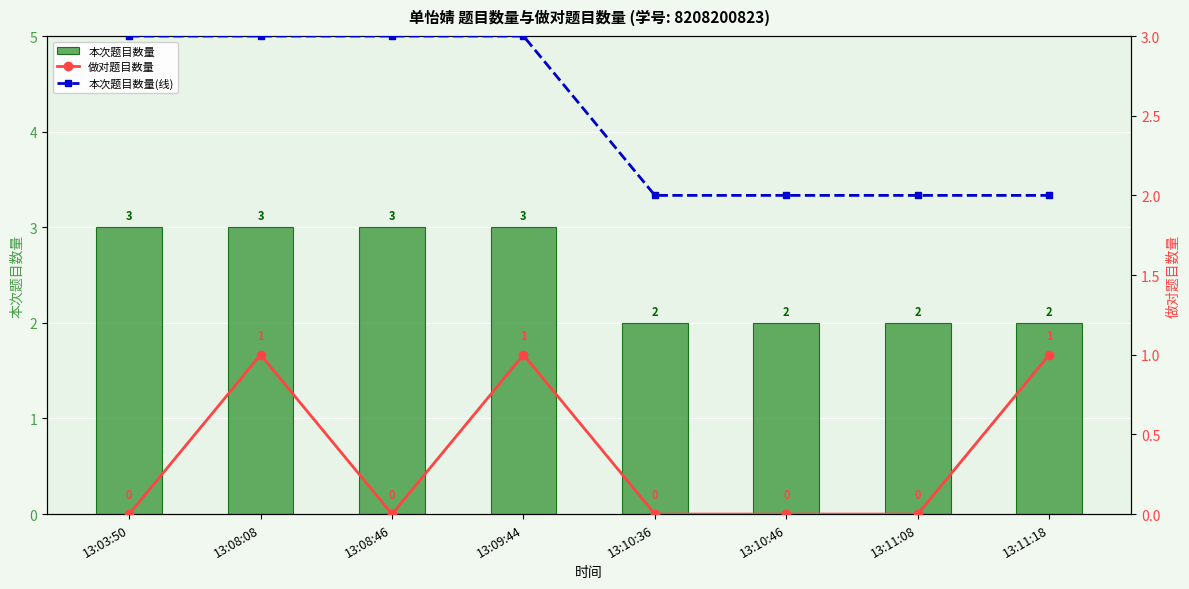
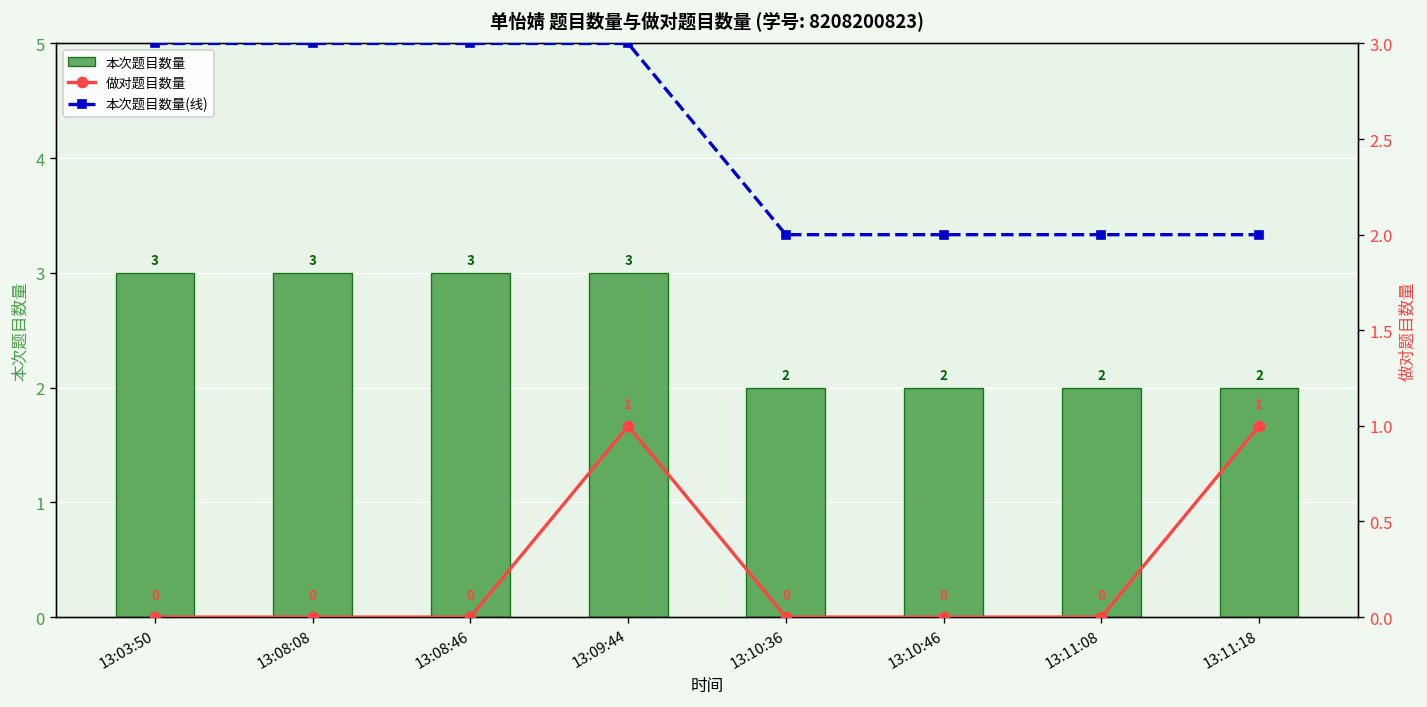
  {
    "本次题目数量": {
      "13:03:50": 3,
      "13:08:08": 3,
      "13:08:46": 3,
      "13:09:44": 3,
      "13:10:36": 2,
      "13:10:46": 2,
      "13:11:08": 2,
      "13:11:18": 2
    },
    "做对题目数量": {
      "13:03:50": 0,
-     "13:08:08": 1,
+     "13:08:08": 0,
      "13:08:46": 0,
      "13:09:44": 1,
      "13:10:36": 0,
      "13:10:46": 0,
      "13:11:08": 0,
      "13:11:18": 1
    }
  }
